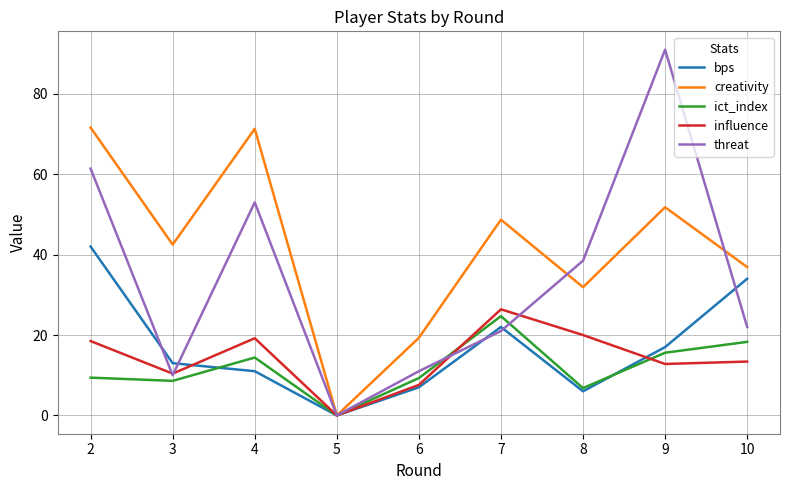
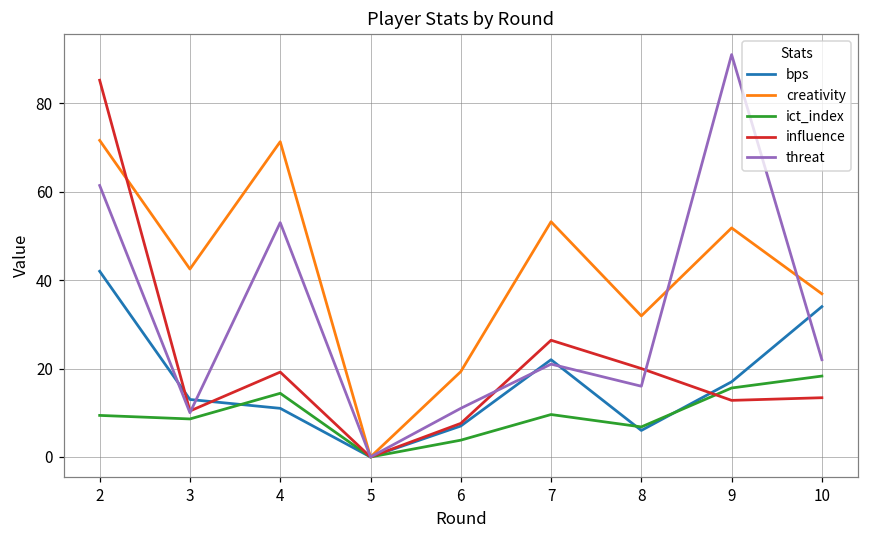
  {
    "bps": {
      "2": 42,
      "3": 13,
      "4": 11,
      "7": 22,
      "8": 6,
      "9": 17,
      "10": 34
    },
    "creativity": {
      "2": 72,
      "3": 43,
      "4": 71,
      "6": 19,
-     "7": 49,
+     "7": 53,
      "8": 32,
      "9": 52,
      "10": 37
    },
    "ict_index": {
      "2": 9,
      "3": 9,
      "4": 14,
-     "6": 9,
-     "7": 25,
+     "6": 4,
+     "7": 10,
      "8": 7,
      "9": 16,
      "10": 18
    },
    "influence": {
-     "2": 19,
+     "2": 85,
      "4": 19,
      "7": 26,
      "8": 20,
      "9": 13,
      "10": 13
    },
    "threat": {
      "2": 61,
      "4": 53,
      "6": 11,
      "7": 21,
-     "8": 39,
+     "8": 16,
      "9": 91,
      "10": 22
    }
  }
